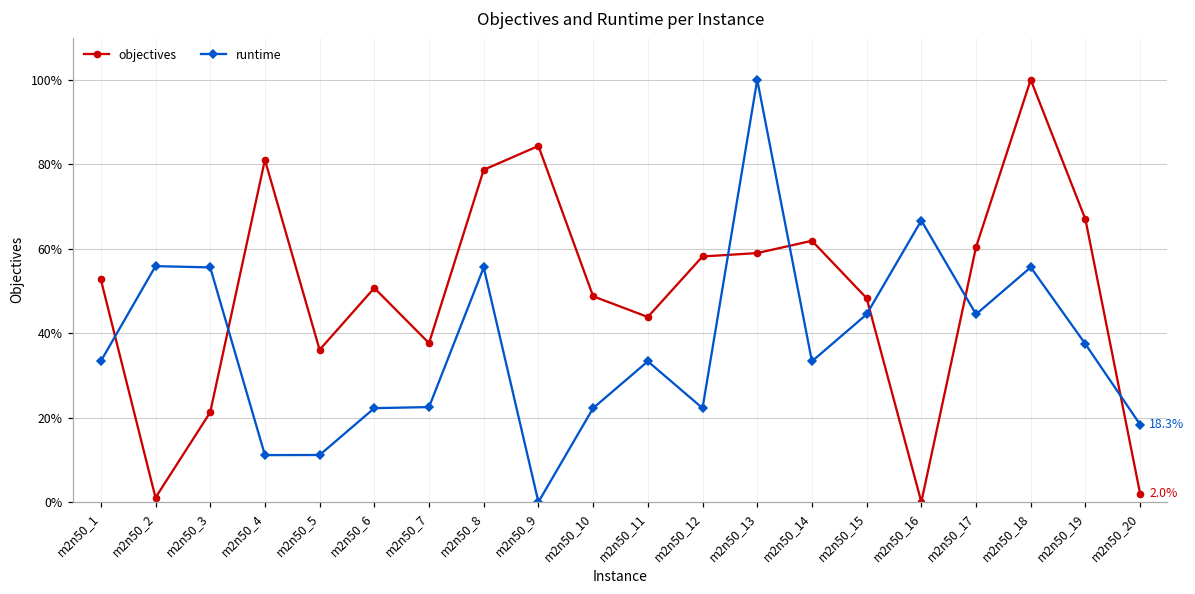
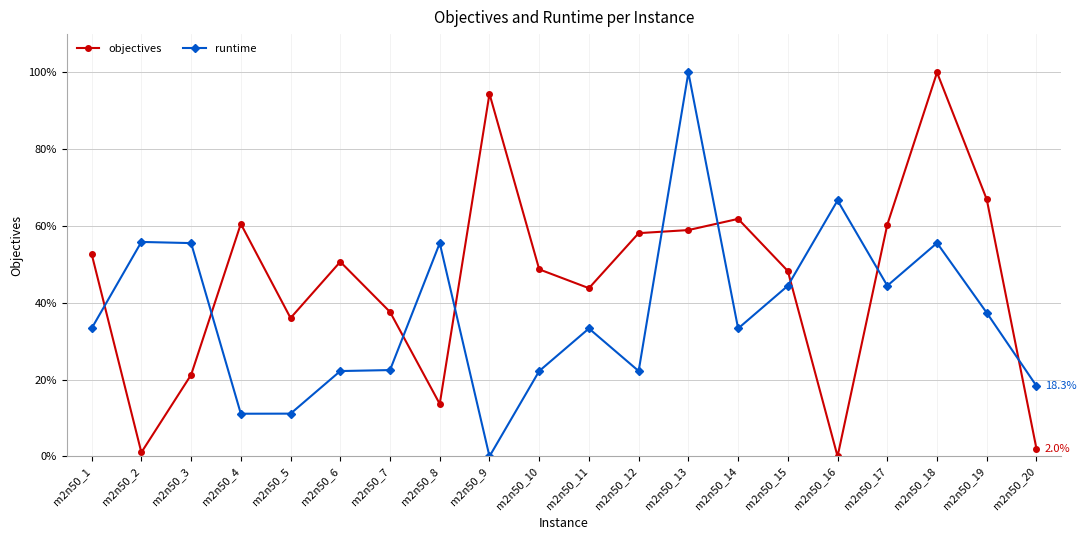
  {
    "objectives": {
      "m2n50_1": "53%",
      "m2n50_2": "1%",
      "m2n50_3": "21%",
-     "m2n50_4": "81%",
+     "m2n50_4": "61%",
      "m2n50_5": "36%",
      "m2n50_6": "51%",
      "m2n50_7": "38%",
-     "m2n50_8": "79%",
-     "m2n50_9": "84%",
+     "m2n50_8": "14%",
+     "m2n50_9": "94%",
      "m2n50_10": "49%",
      "m2n50_11": "44%",
      "m2n50_12": "58%",
      "m2n50_13": "59%",
      "m2n50_14": "62%",
      "m2n50_15": "48%",
      "m2n50_16": "0%",
      "m2n50_17": "60%",
      "m2n50_18": "100%",
      "m2n50_19": "67%"
    },
    "runtime": {
      "m2n50_20": "18.3%"
    }
  }
